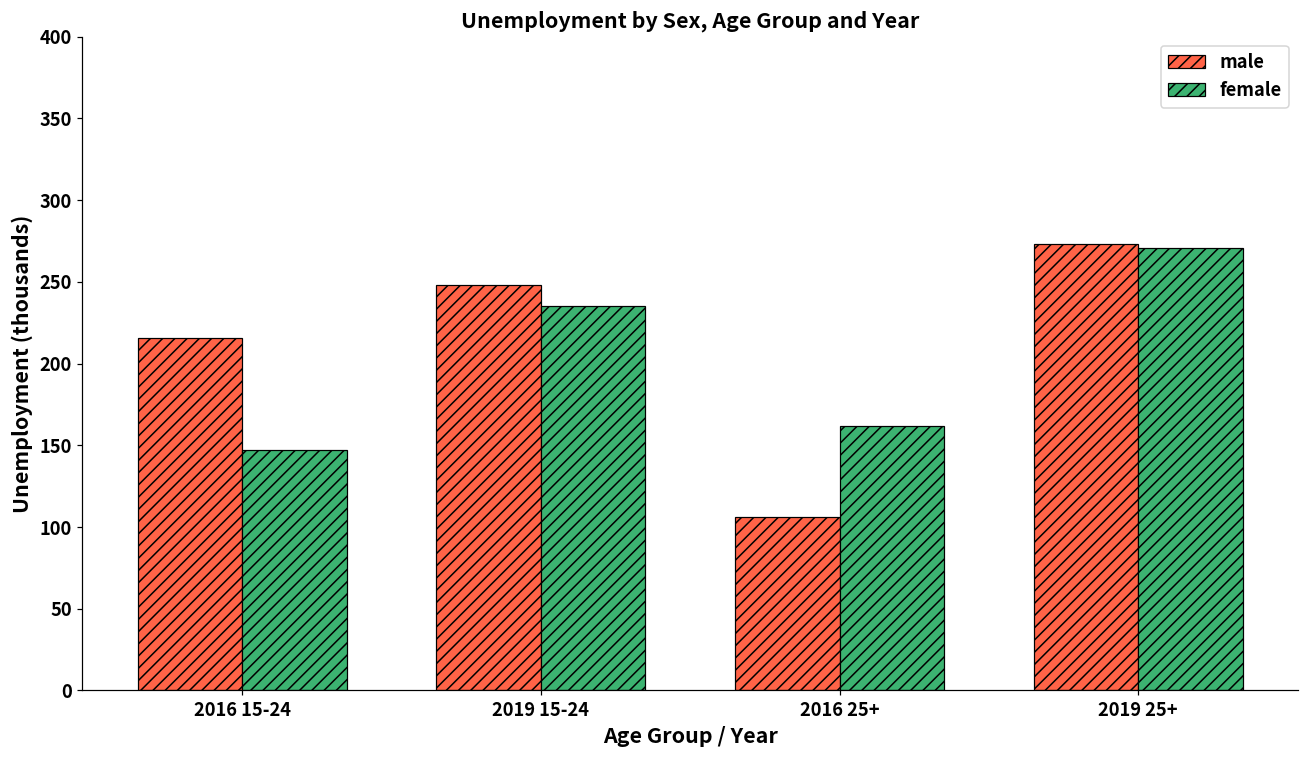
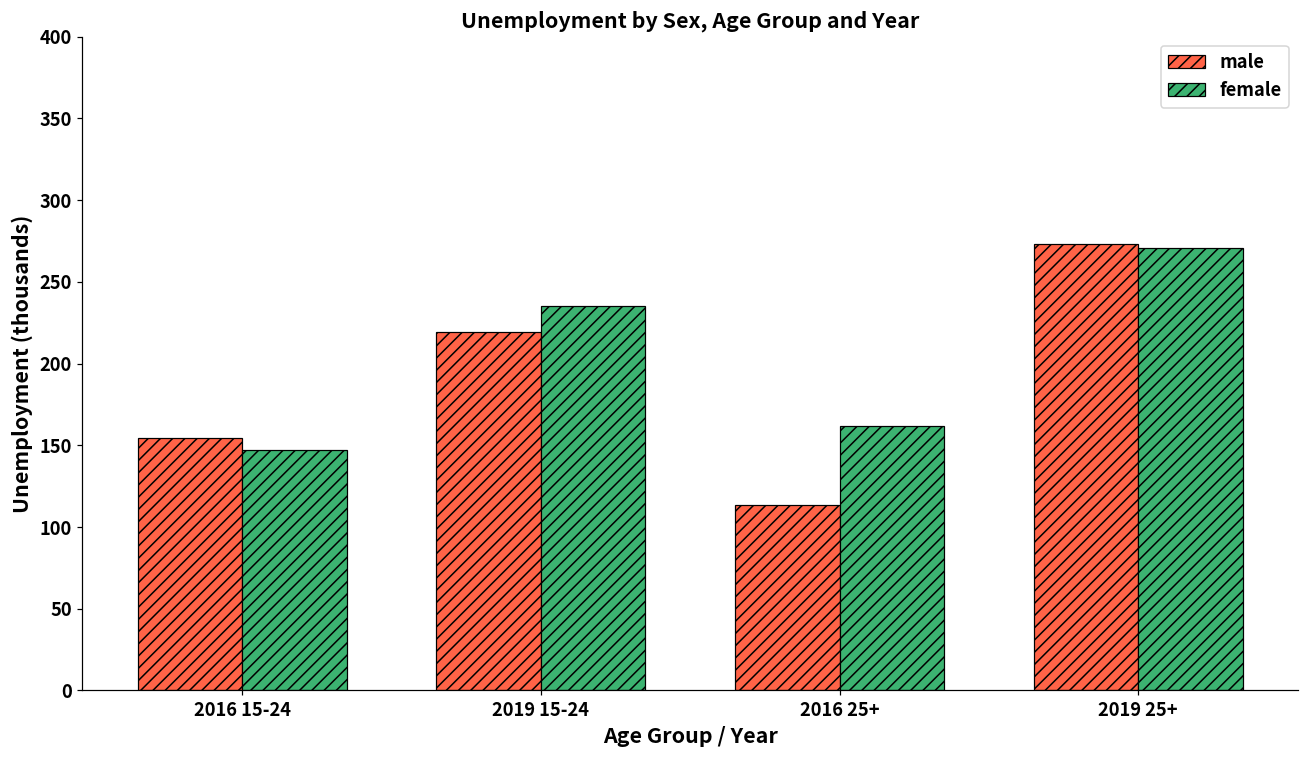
  {
    "male": {
-     "2016 15-24": 216,
-     "2019 15-24": 248,
-     "2016 25+": 106,
+     "2016 15-24": 154,
+     "2019 15-24": 220,
+     "2016 25+": 113,
      "2019 25+": 273
    },
    "female": {
      "2016 15-24": 147,
      "2019 15-24": 235,
      "2016 25+": 162,
      "2019 25+": 271
    }
  }
